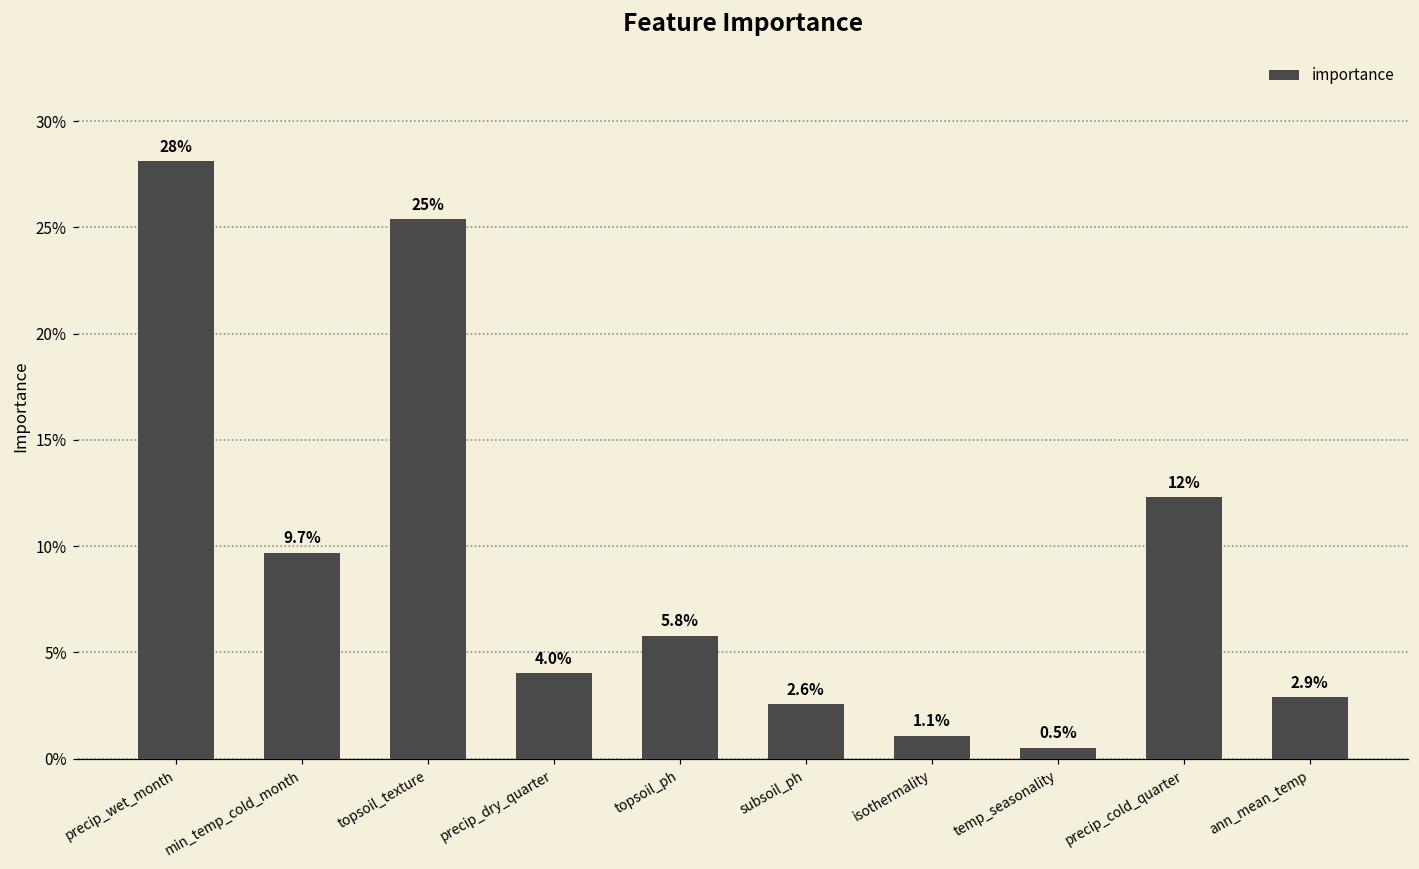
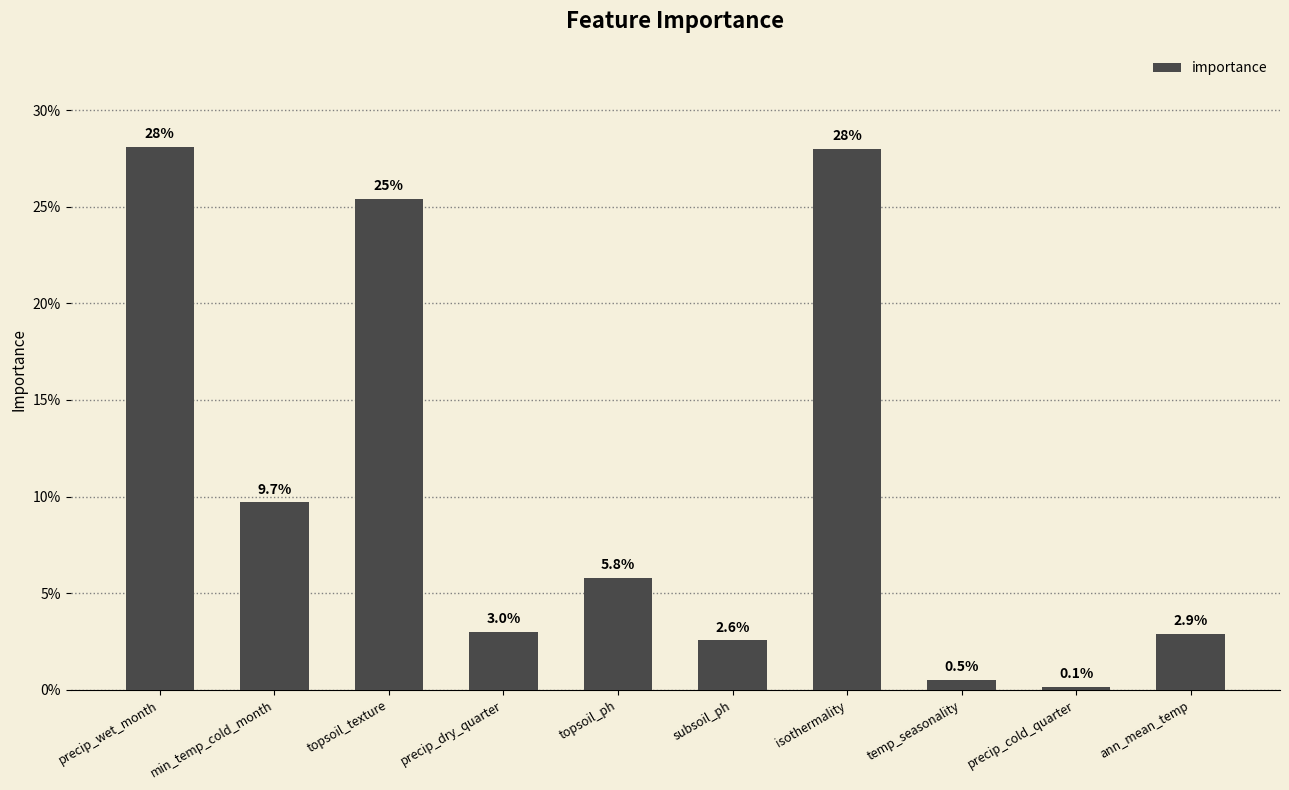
  {
    "precip_wet_month": "28%",
    "min_temp_cold_month": "9.7%",
    "topsoil_texture": "25%",
-   "precip_dry_quarter": "4.0%",
+   "precip_dry_quarter": "3.0%",
    "topsoil_ph": "5.8%",
    "subsoil_ph": "2.6%",
-   "isothermality": "1.1%",
+   "isothermality": "28%",
    "temp_seasonality": "0.5%",
-   "precip_cold_quarter": "12%",
+   "precip_cold_quarter": "0.1%",
    "ann_mean_temp": "2.9%"
  }
